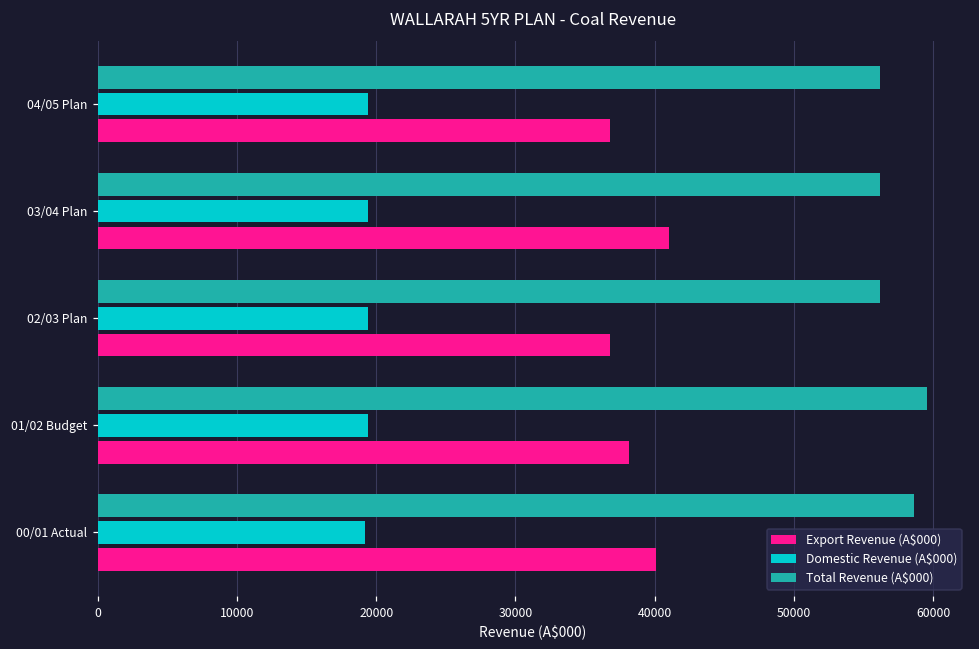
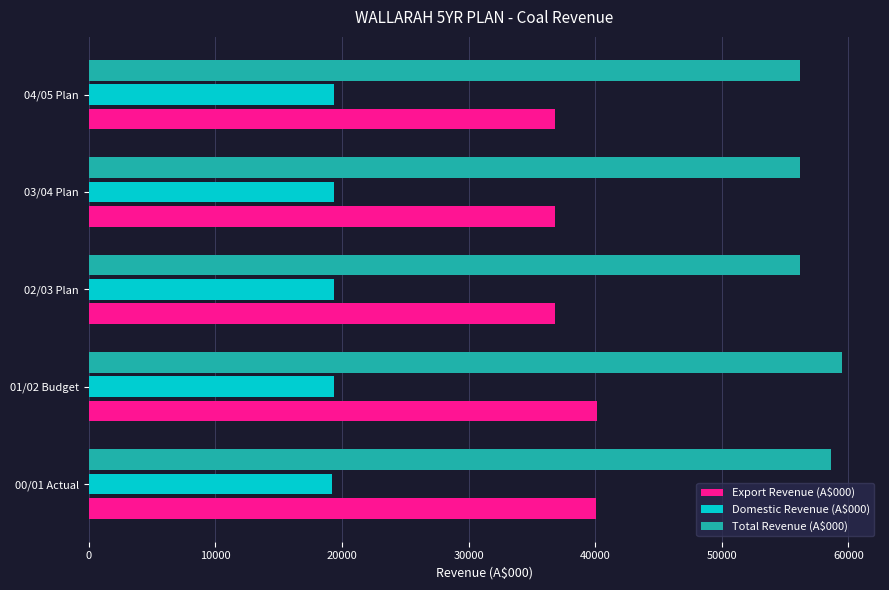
  {
    "Export Revenue (A$000)": {
      "04/05 Plan": 36800,
-     "03/04 Plan": 41000,
+     "03/04 Plan": 36800,
      "02/03 Plan": 36800,
-     "01/02 Budget": 38200,
+     "01/02 Budget": 40100,
      "00/01 Actual": 40100
    }
  }
